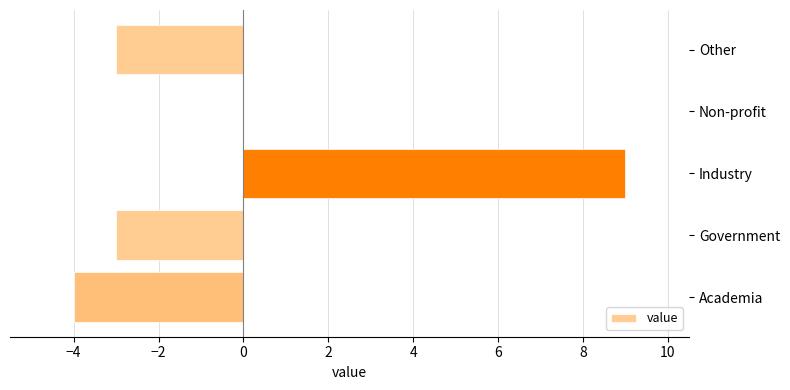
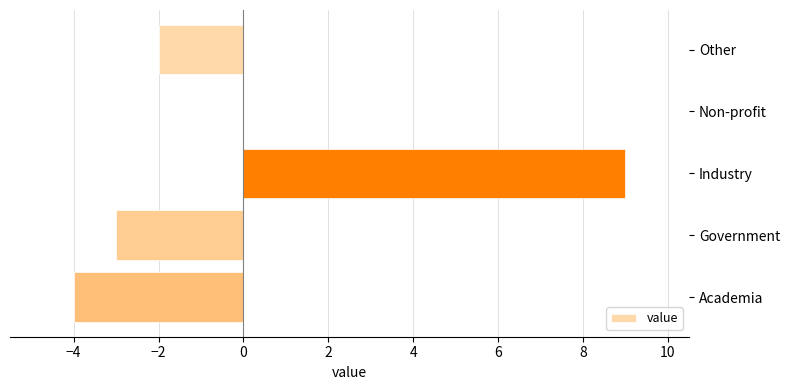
  {
-   "Other": -3,
+   "Other": -2,
    "Non-profit": 0,
    "Industry": 9,
    "Government": -3,
    "Academia": -4
  }
